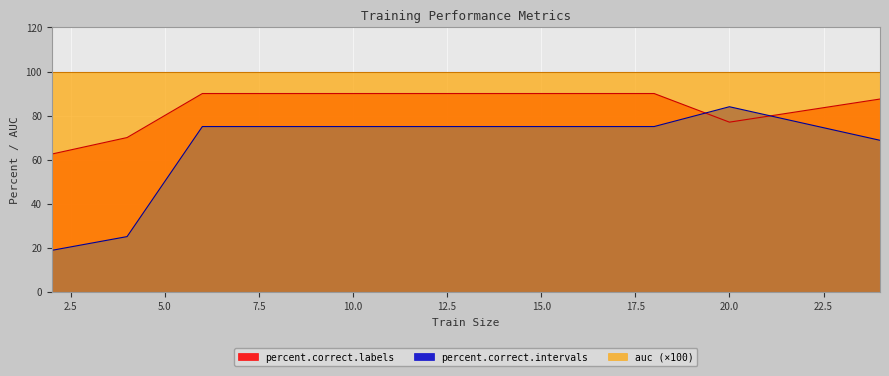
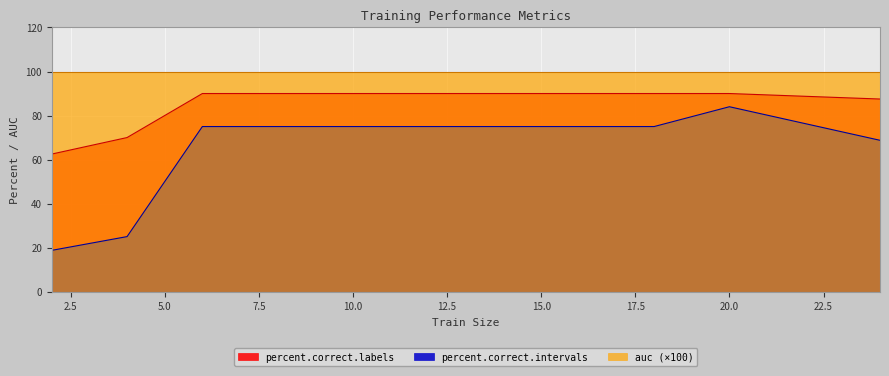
  {
    "percent.correct.labels": {
      "10.0": 90,
-     "20.0": 77
+     "20.0": 90
    },
    "percent.correct.intervals": {
      "10.0": 75,
      "20.0": 84
    },
    "auc (×100)": {
      "10.0": 100,
      "20.0": 100
    }
  }
